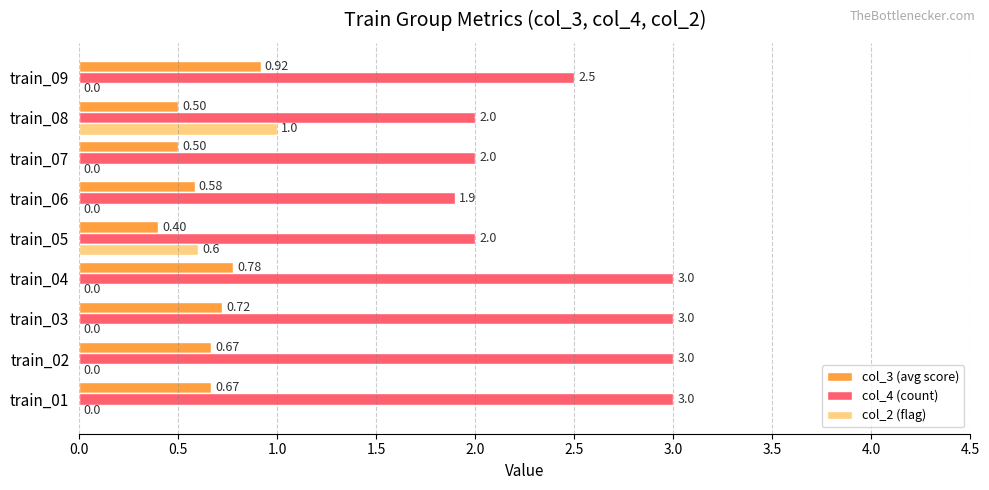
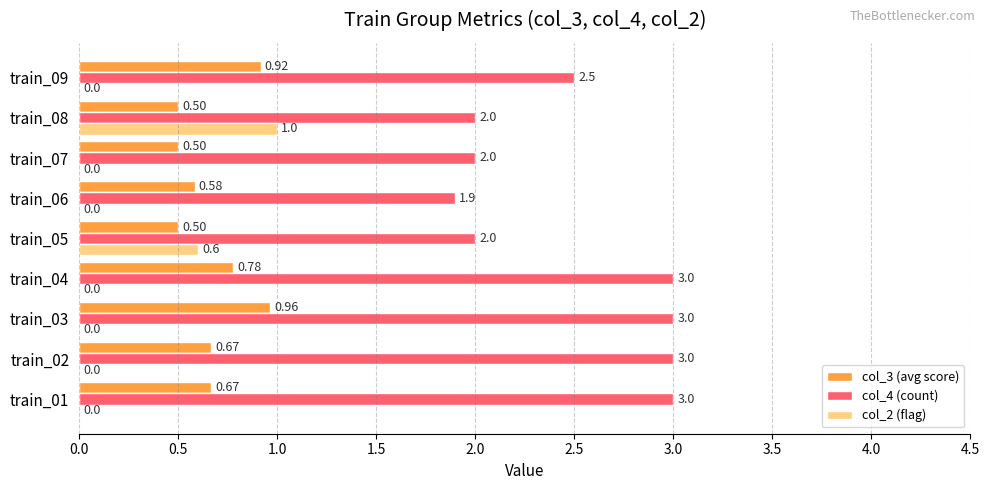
  {
    "col_3 (avg score)": {
      "train_09": 0.92,
      "train_08": 0.50,
      "train_07": 0.50,
      "train_06": 0.58,
-     "train_05": 0.40,
+     "train_05": 0.50,
      "train_04": 0.78,
-     "train_03": 0.72,
+     "train_03": 0.96,
      "train_02": 0.67,
      "train_01": 0.67
    },
    "col_4 (count)": {
      "train_09": 2.5,
      "train_08": 2.0,
      "train_07": 2.0,
      "train_06": 1.9,
      "train_05": 2.0,
      "train_04": 3.0,
      "train_03": 3.0,
      "train_02": 3.0,
      "train_01": 3.0
    },
    "col_2 (flag)": {
      "train_09": 0.0,
      "train_08": 1.0,
      "train_07": 0.0,
      "train_06": 0.0,
      "train_05": 0.6,
      "train_04": 0.0,
      "train_03": 0.0,
      "train_02": 0.0,
      "train_01": 0.0
    }
  }
